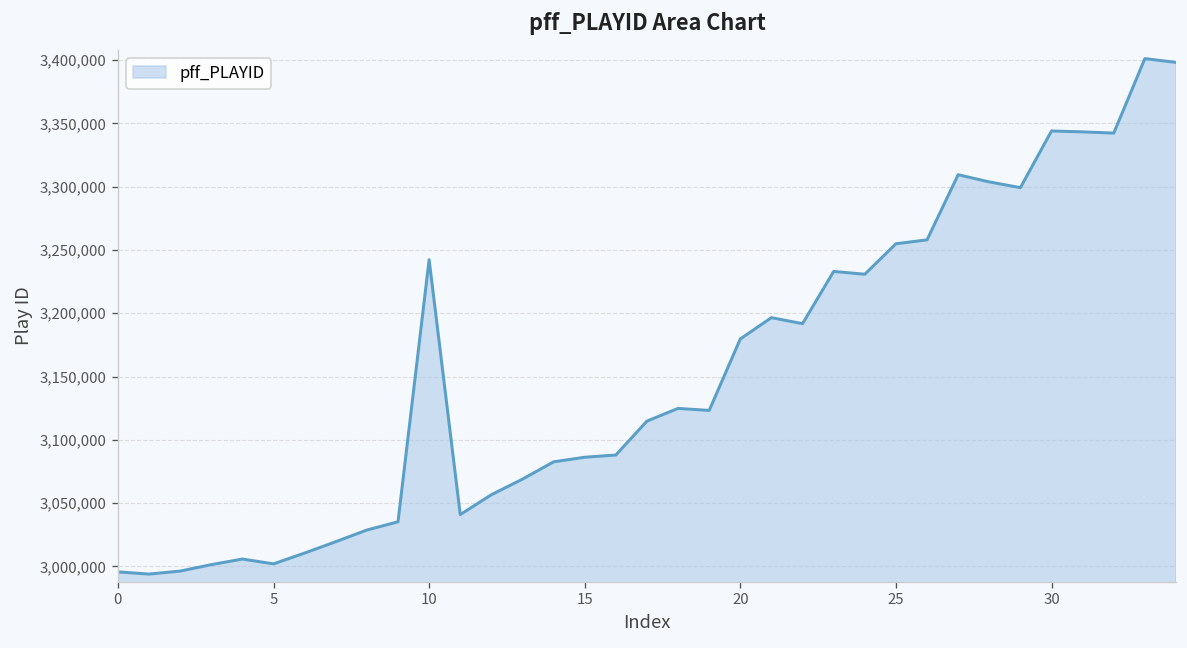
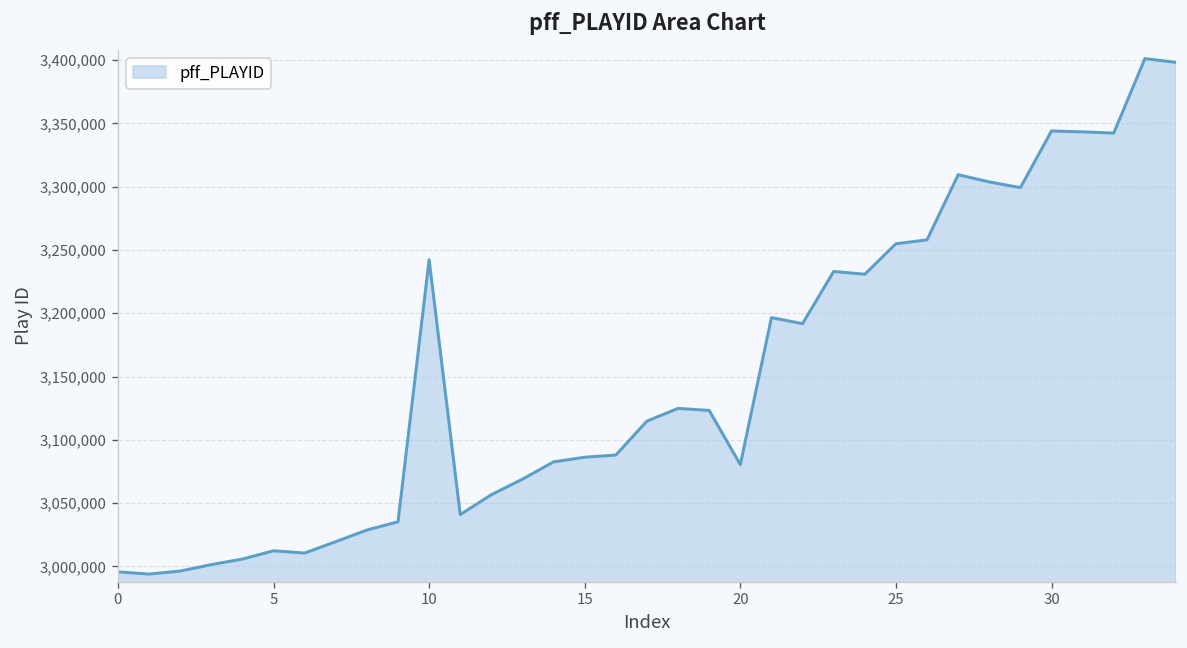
  {
    "0": "2,996,000",
-   "5": "3,002,000",
+   "5": "3,012,000",
    "10": "3,242,000",
    "15": "3,086,000",
-   "20": "3,180,000",
+   "20": "3,080,000",
    "25": "3,255,000",
    "30": "3,344,000"
  }
